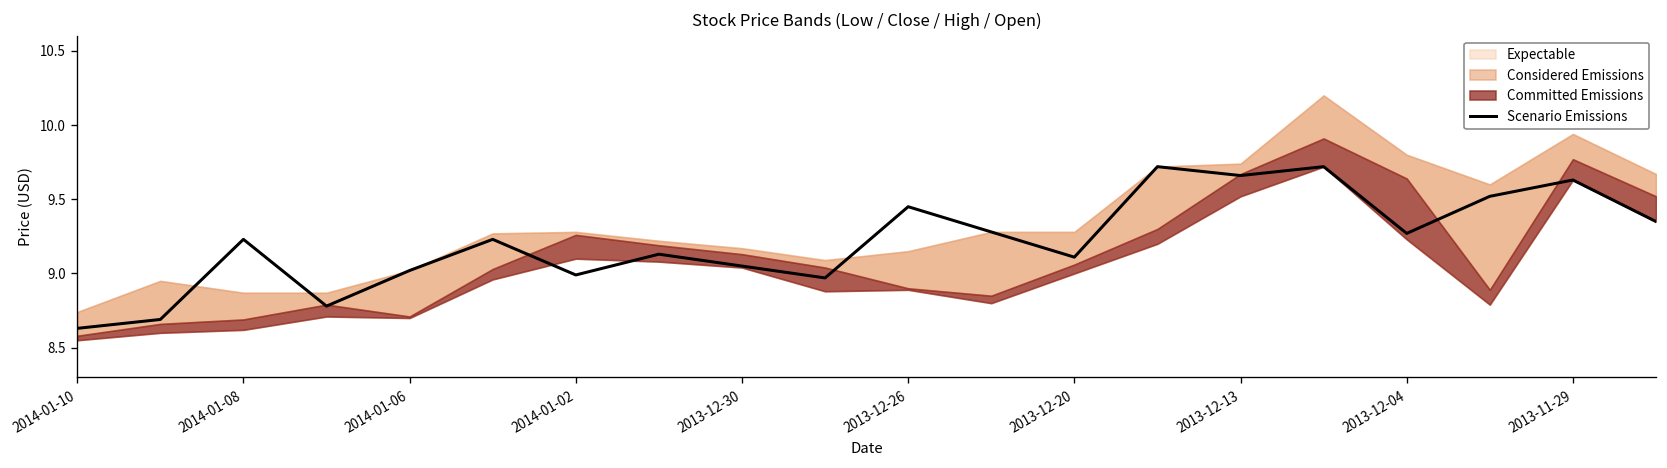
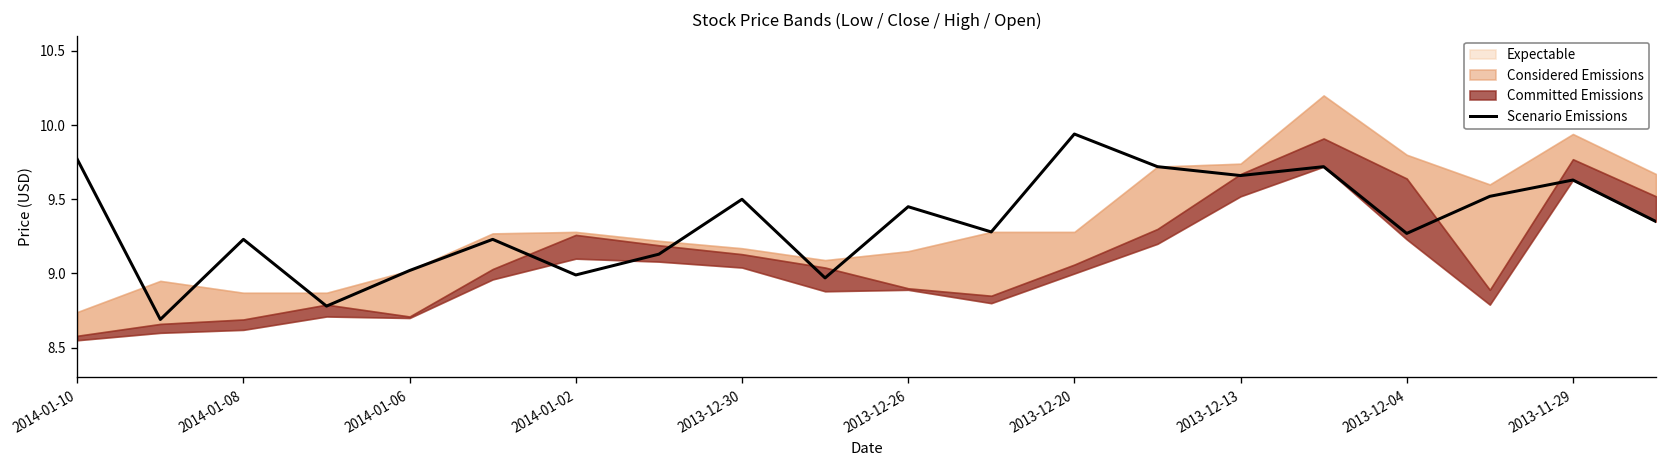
  {
    "Scenario Emissions": {
-     "2014-01-10": 8.63,
+     "2014-01-10": 9.77,
      "2014-01-08": 9.23,
      "2014-01-02": 8.99,
-     "2013-12-30": 9.05,
+     "2013-12-30": 9.50,
      "2013-12-26": 9.45,
-     "2013-12-20": 9.11,
+     "2013-12-20": 9.94,
      "2013-12-04": 9.27,
      "2013-11-29": 9.63
    }
  }
